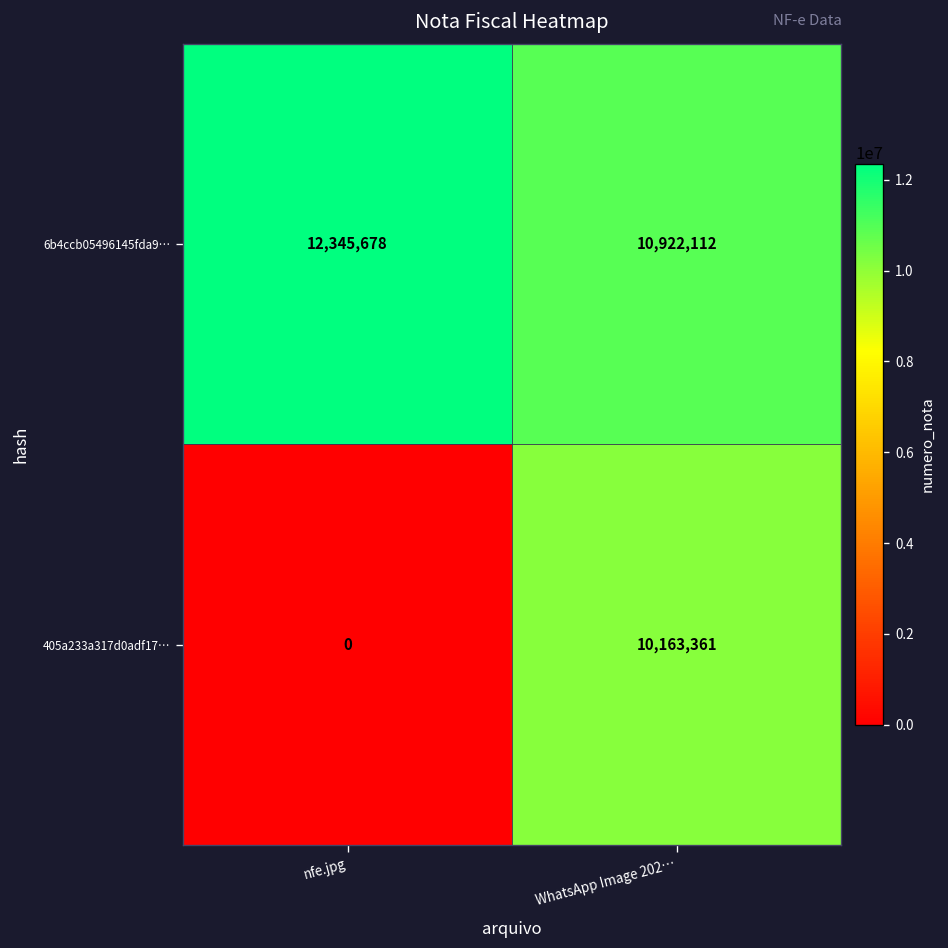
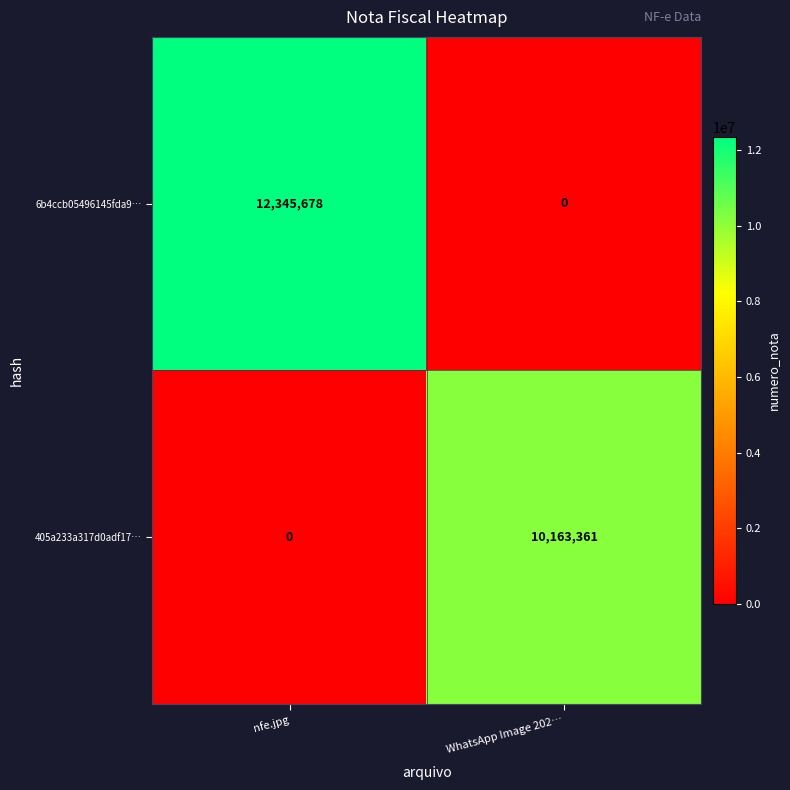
  {
    "6b4ccb05496145fda9…": {
      "nfe.jpg": "12,345,678",
-     "WhatsApp Image 202…": "10,922,112"
+     "WhatsApp Image 202…": "0"
    },
    "405a233a317d0adf17…": {
      "nfe.jpg": "0",
      "WhatsApp Image 202…": "10,163,361"
    }
  }
